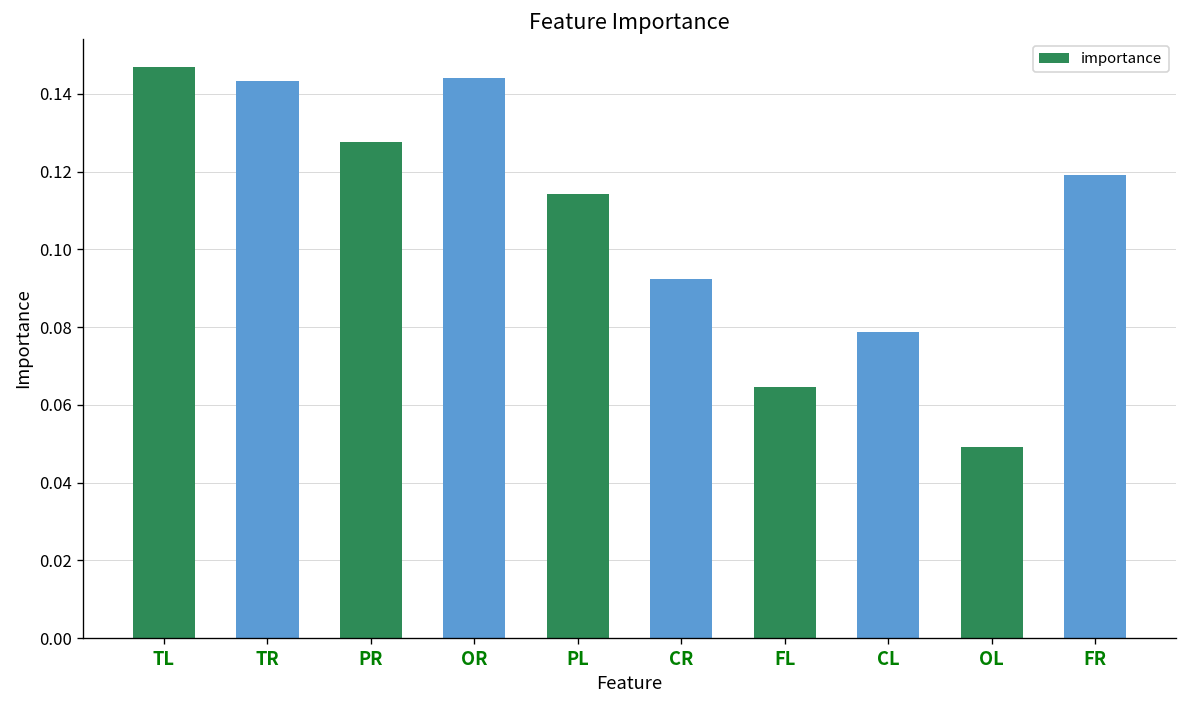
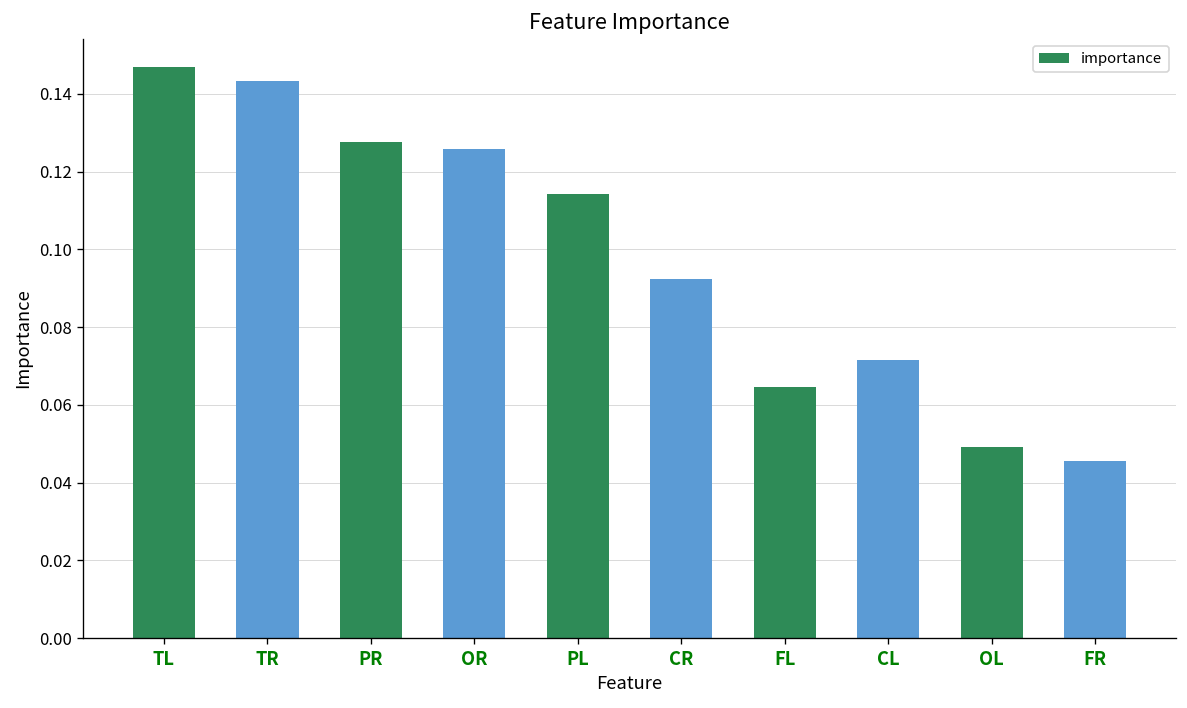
  {
    "TL": 0.147,
    "TR": 0.143,
    "PR": 0.128,
-   "OR": 0.144,
+   "OR": 0.126,
    "PL": 0.114,
    "CR": 0.092,
    "FL": 0.065,
-   "CL": 0.079,
+   "CL": 0.072,
    "OL": 0.049,
-   "FR": 0.119
+   "FR": 0.045
  }
